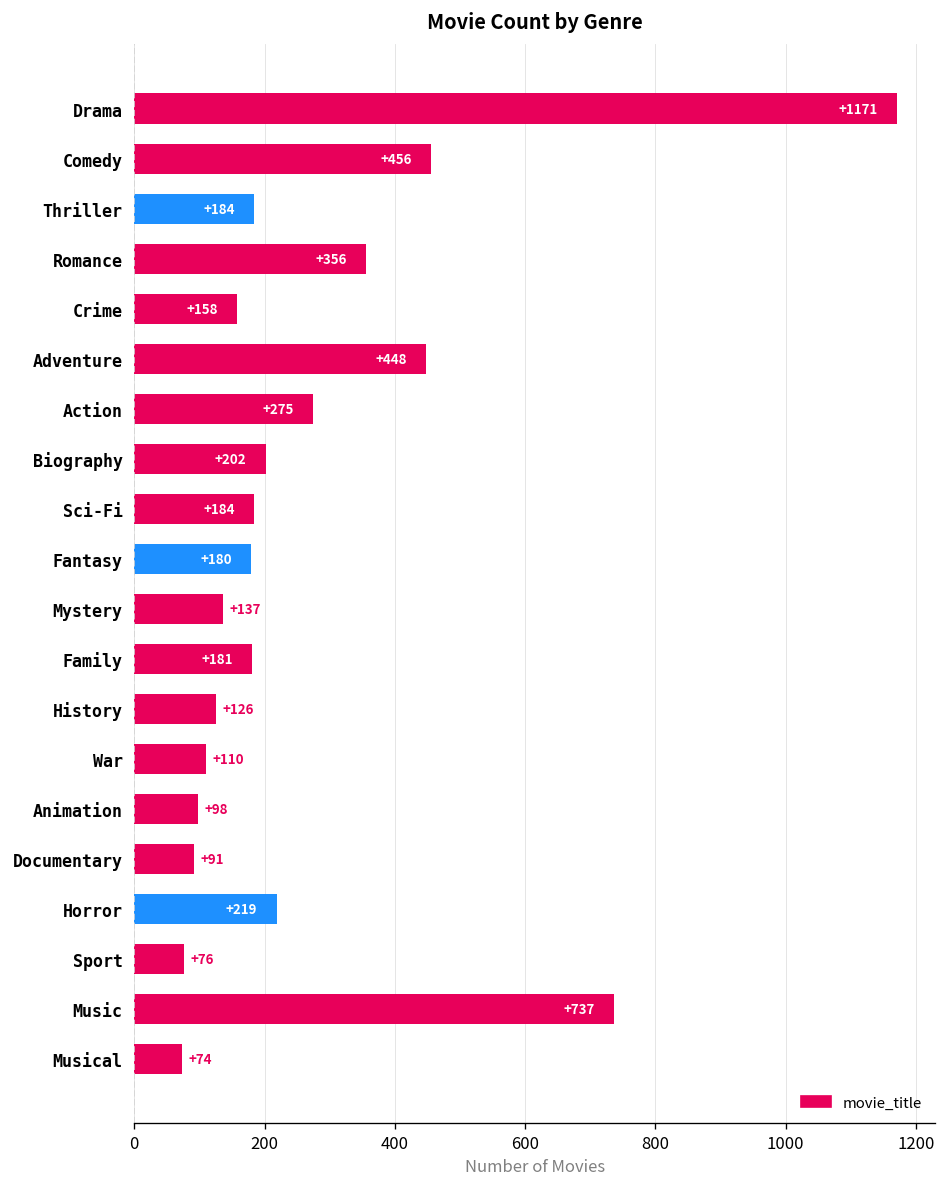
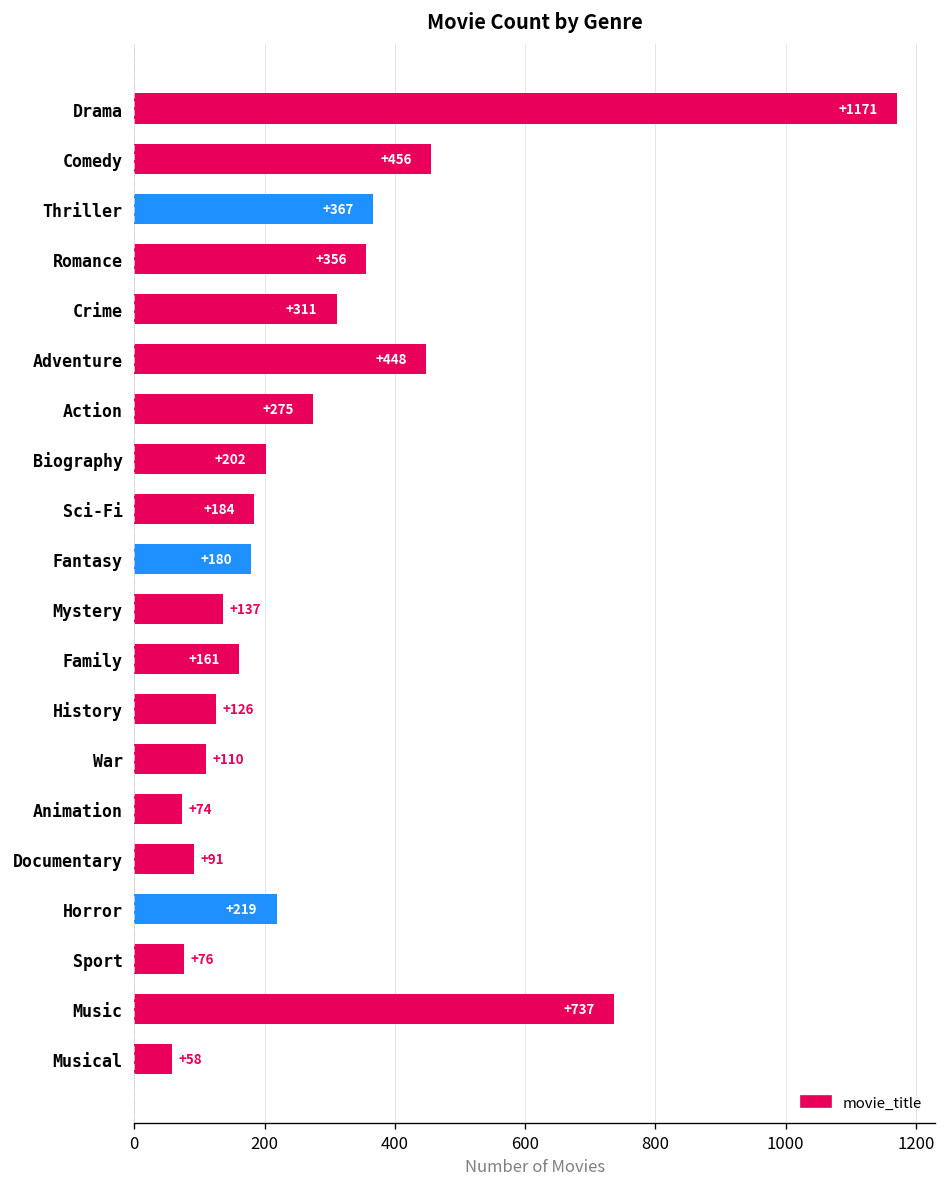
  {
    "Drama": "+1171",
    "Comedy": "+456",
-   "Thriller": "+184",
+   "Thriller": "+367",
    "Romance": "+356",
-   "Crime": "+158",
+   "Crime": "+311",
    "Adventure": "+448",
    "Action": "+275",
    "Biography": "+202",
    "Sci-Fi": "+184",
    "Fantasy": "+180",
    "Mystery": "+137",
-   "Family": "+181",
+   "Family": "+161",
    "History": "+126",
    "War": "+110",
-   "Animation": "+98",
+   "Animation": "+74",
    "Documentary": "+91",
    "Horror": "+219",
    "Sport": "+76",
    "Music": "+737",
-   "Musical": "+74"
+   "Musical": "+58"
  }
